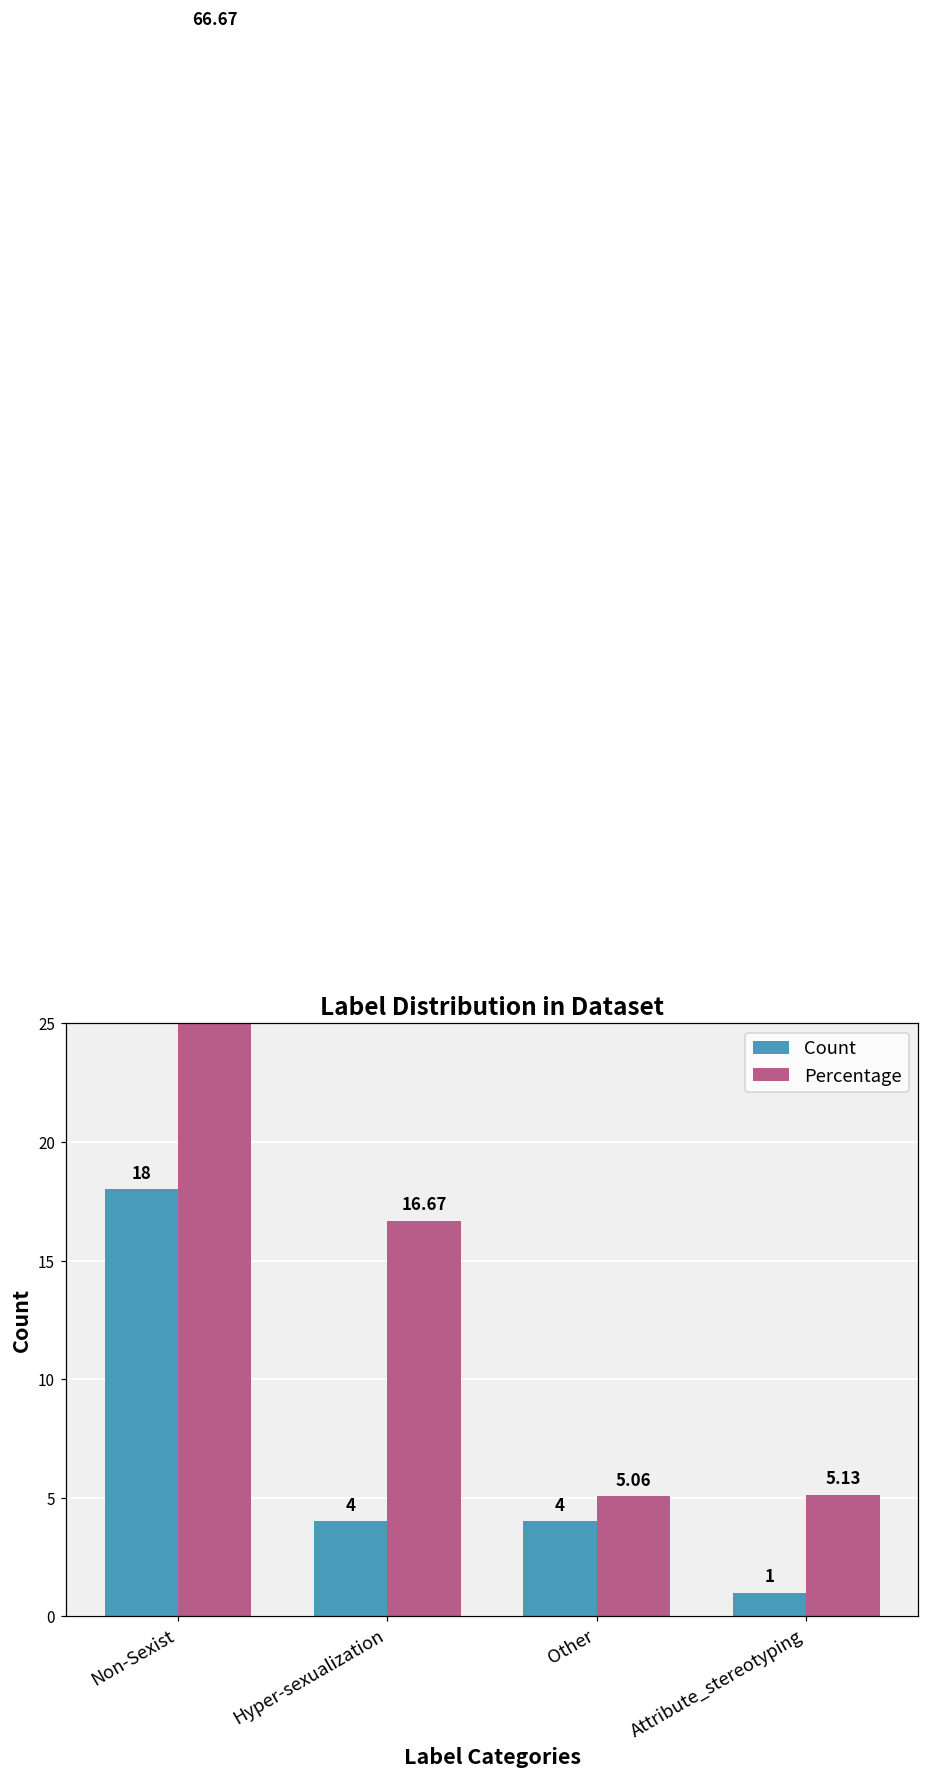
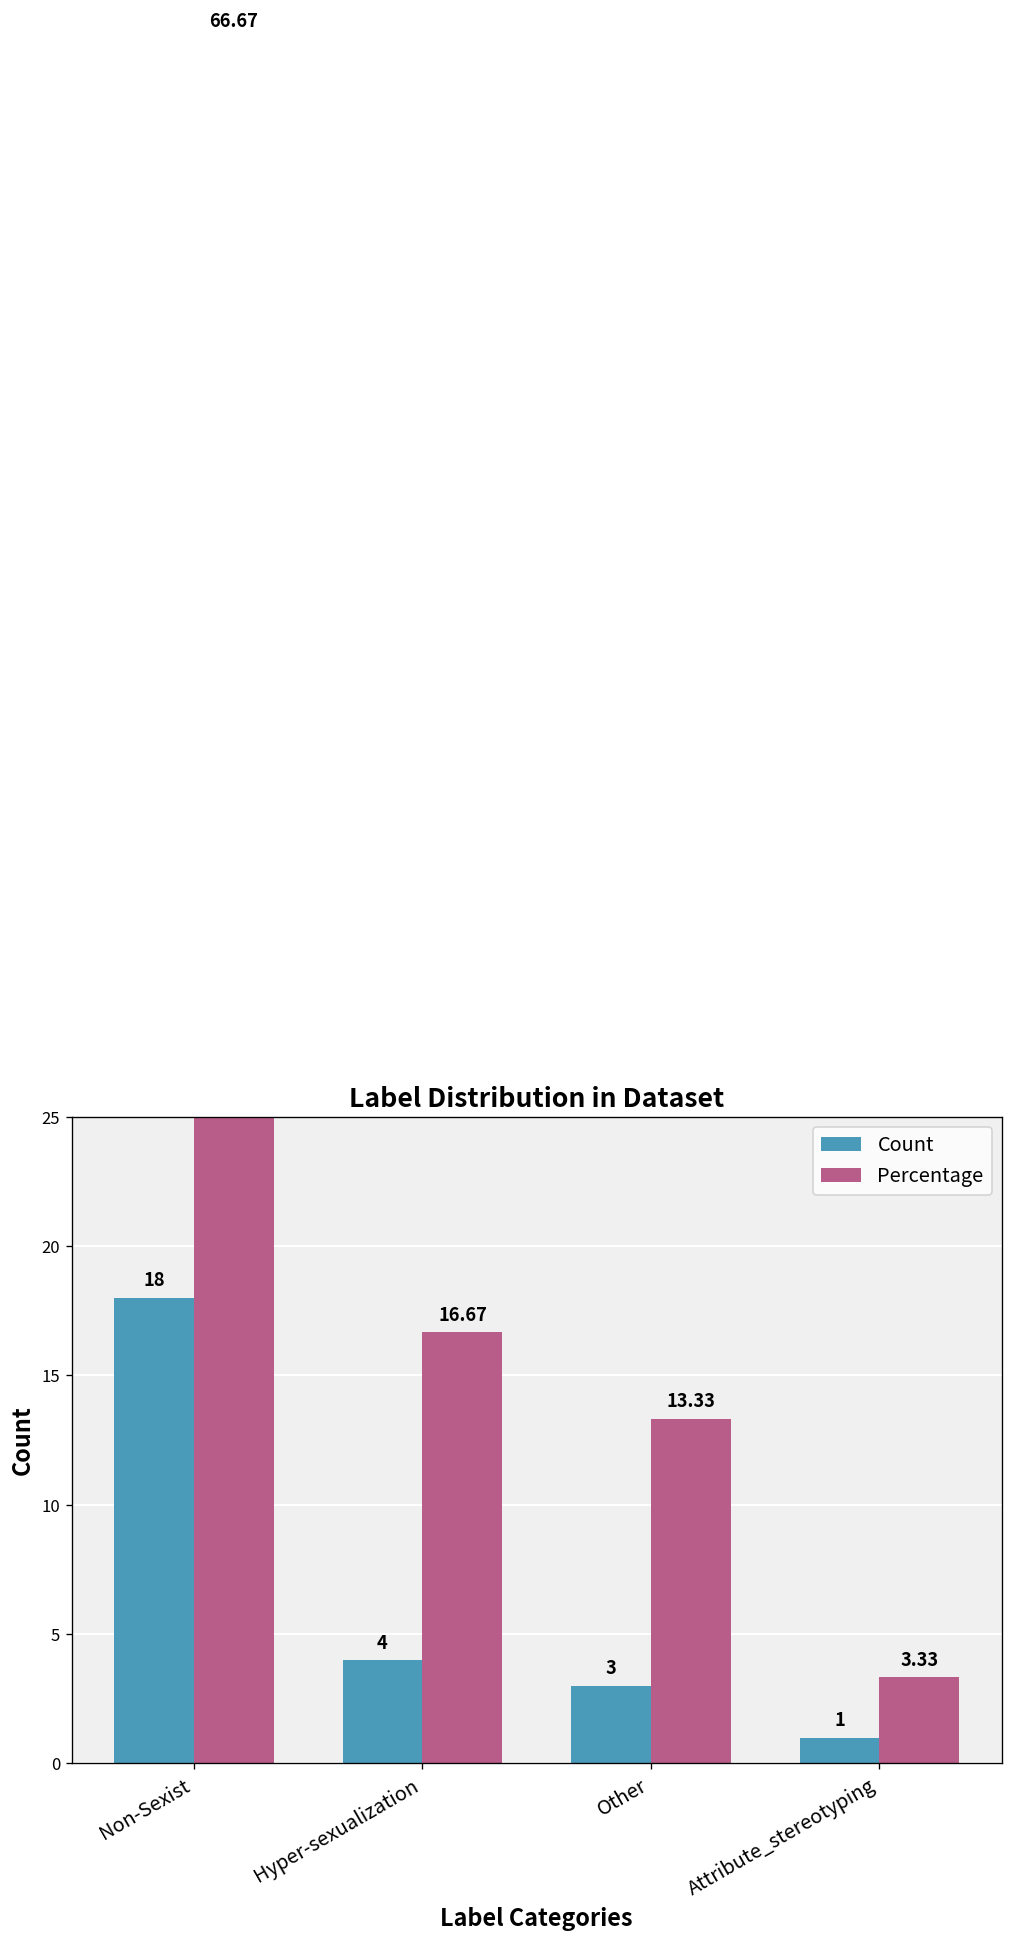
  {
    "Count": {
      "Non-Sexist": 18,
      "Hyper-sexualization": 4,
-     "Other": 4,
+     "Other": 3,
      "Attribute_stereotyping": 1
    },
    "Percentage": {
      "Hyper-sexualization": 16.67,
-     "Other": 5.06,
-     "Attribute_stereotyping": 5.13
+     "Other": 13.33,
+     "Attribute_stereotyping": 3.33
    }
  }
